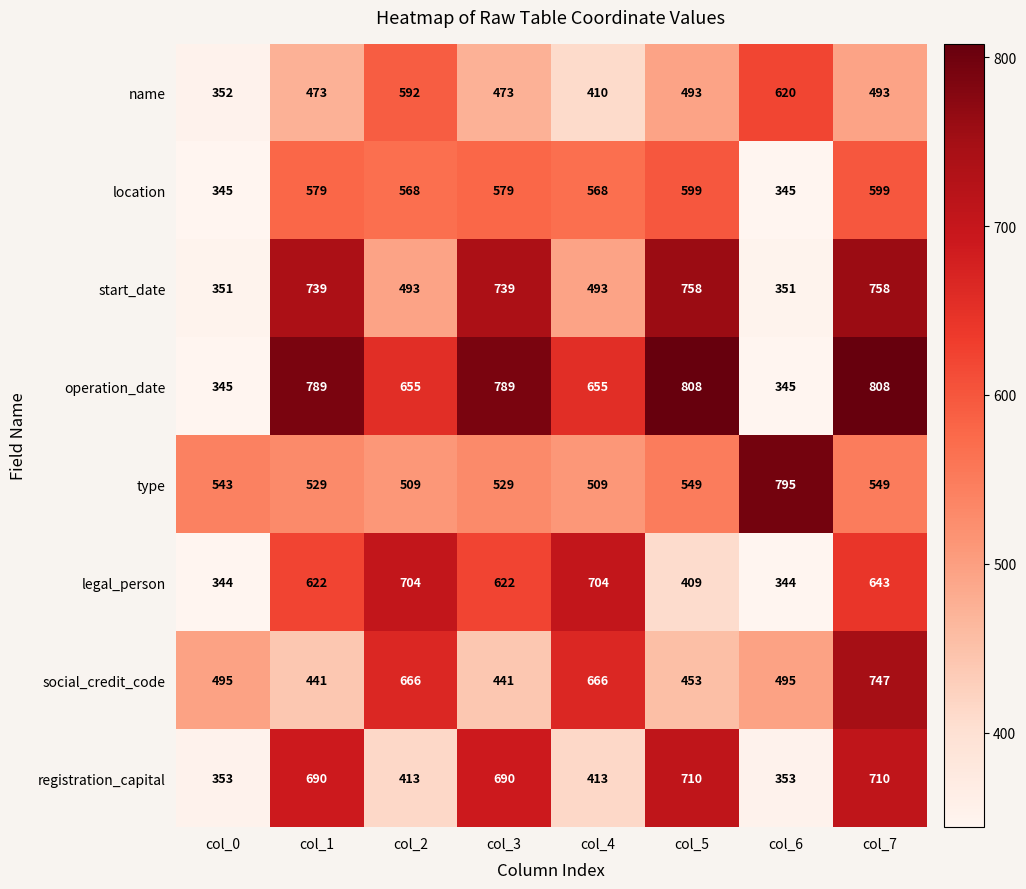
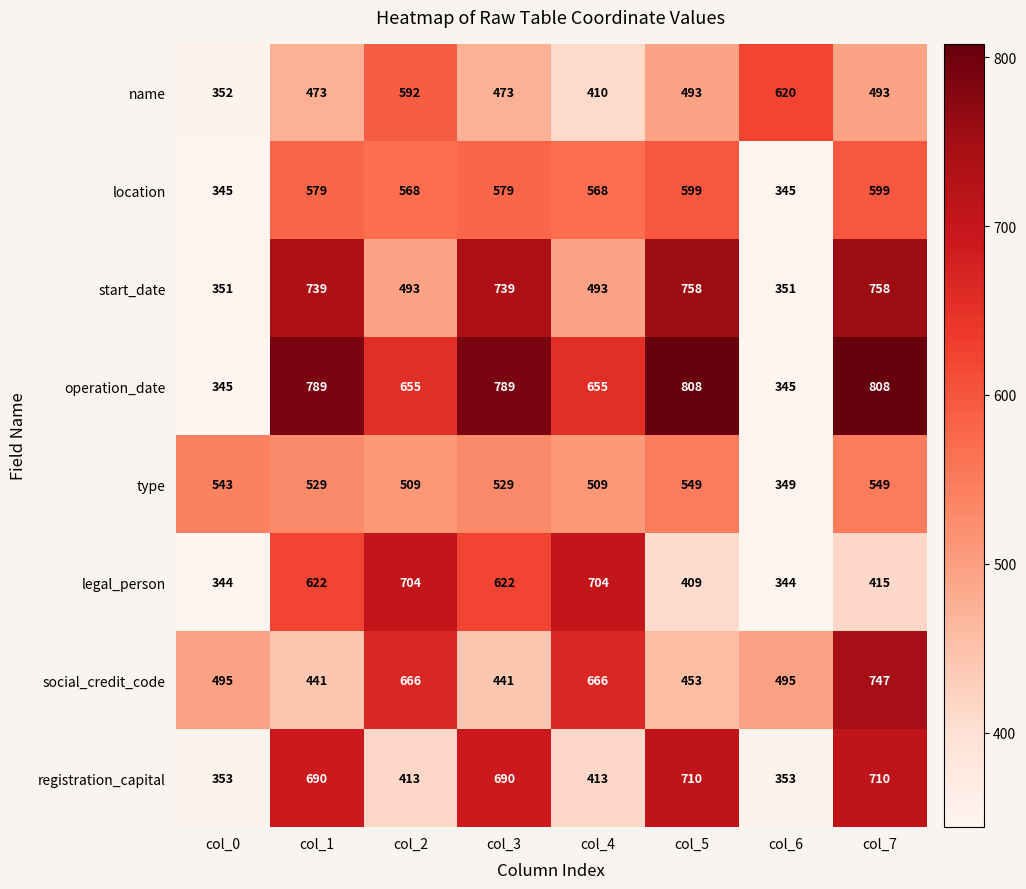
  {
    "name": {
      "col_0": 352,
      "col_1": 473,
      "col_2": 592,
      "col_3": 473,
      "col_4": 410,
      "col_5": 493,
      "col_6": 620,
      "col_7": 493
    },
    "location": {
      "col_0": 345,
      "col_1": 579,
      "col_2": 568,
      "col_3": 579,
      "col_4": 568,
      "col_5": 599,
      "col_6": 345,
      "col_7": 599
    },
    "start_date": {
      "col_0": 351,
      "col_1": 739,
      "col_2": 493,
      "col_3": 739,
      "col_4": 493,
      "col_5": 758,
      "col_6": 351,
      "col_7": 758
    },
    "operation_date": {
      "col_0": 345,
      "col_1": 789,
      "col_2": 655,
      "col_3": 789,
      "col_4": 655,
      "col_5": 808,
      "col_6": 345,
      "col_7": 808
    },
    "type": {
      "col_0": 543,
      "col_1": 529,
      "col_2": 509,
      "col_3": 529,
      "col_4": 509,
      "col_5": 549,
-     "col_6": 795,
+     "col_6": 349,
      "col_7": 549
    },
    "legal_person": {
      "col_0": 344,
      "col_1": 622,
      "col_2": 704,
      "col_3": 622,
      "col_4": 704,
      "col_5": 409,
      "col_6": 344,
-     "col_7": 643
+     "col_7": 415
    },
    "social_credit_code": {
      "col_0": 495,
      "col_1": 441,
      "col_2": 666,
      "col_3": 441,
      "col_4": 666,
      "col_5": 453,
      "col_6": 495,
      "col_7": 747
    },
    "registration_capital": {
      "col_0": 353,
      "col_1": 690,
      "col_2": 413,
      "col_3": 690,
      "col_4": 413,
      "col_5": 710,
      "col_6": 353,
      "col_7": 710
    }
  }
